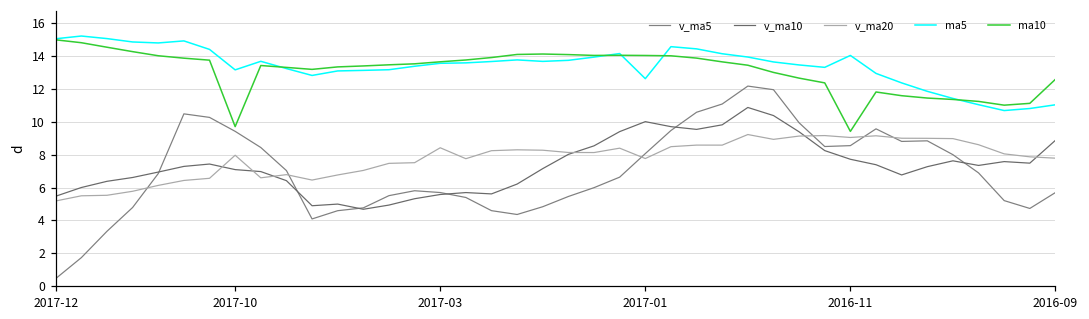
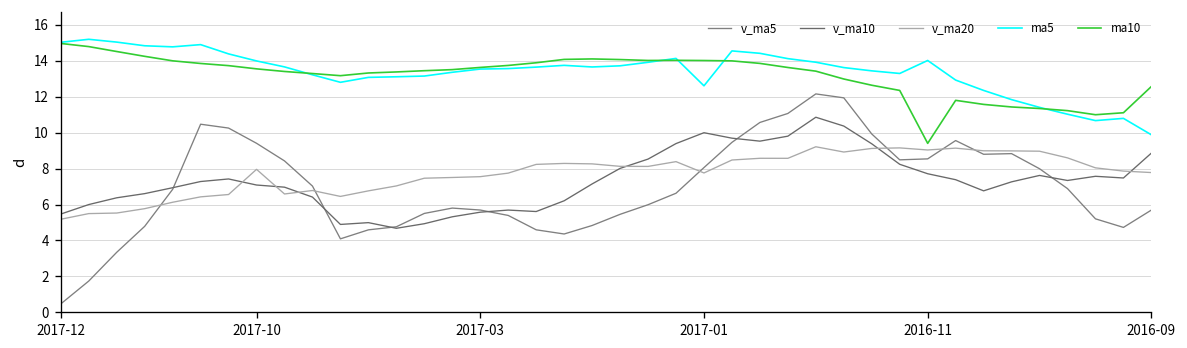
  {
    "v_ma20": {
      "2017-12": 5.2,
      "2017-10": 8.0,
-     "2017-03": 8.4,
+     "2017-03": 7.6,
      "2017-01": 7.8,
      "2016-11": 9.0,
      "2016-09": 7.8
    },
    "ma5": {
-     "2017-10": 13.1,
+     "2017-10": 14.0,
      "2017-01": 12.6,
      "2016-11": 14.0,
-     "2016-09": 11.0
+     "2016-09": 9.9
    },
    "ma10": {
-     "2017-10": 9.7,
+     "2017-10": 13.6,
      "2017-01": 14.0,
      "2016-11": 9.4,
      "2016-09": 12.6
    }
  }
